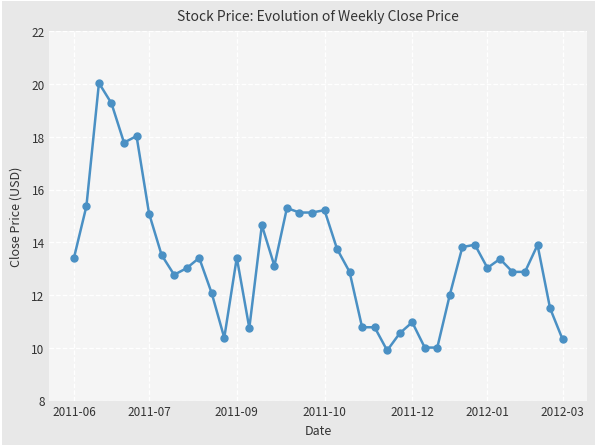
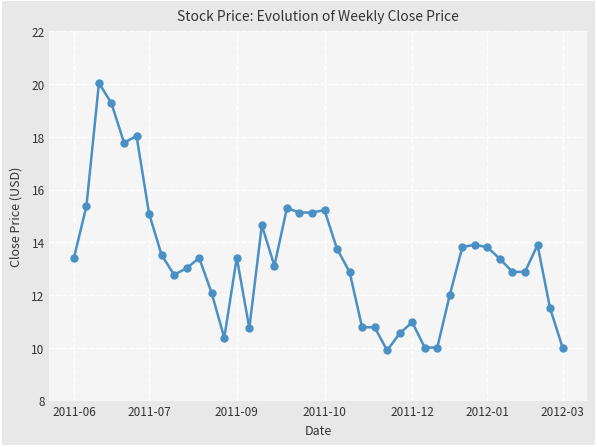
  {
    "2011-06": 13.4,
    "2011-07": 15.1,
    "2011-09": 13.4,
    "2011-10": 15.2,
    "2011-12": 11.0,
-   "2012-01": 13.0,
-   "2012-03": 10.3
+   "2012-01": 13.8,
+   "2012-03": 10.0
  }
